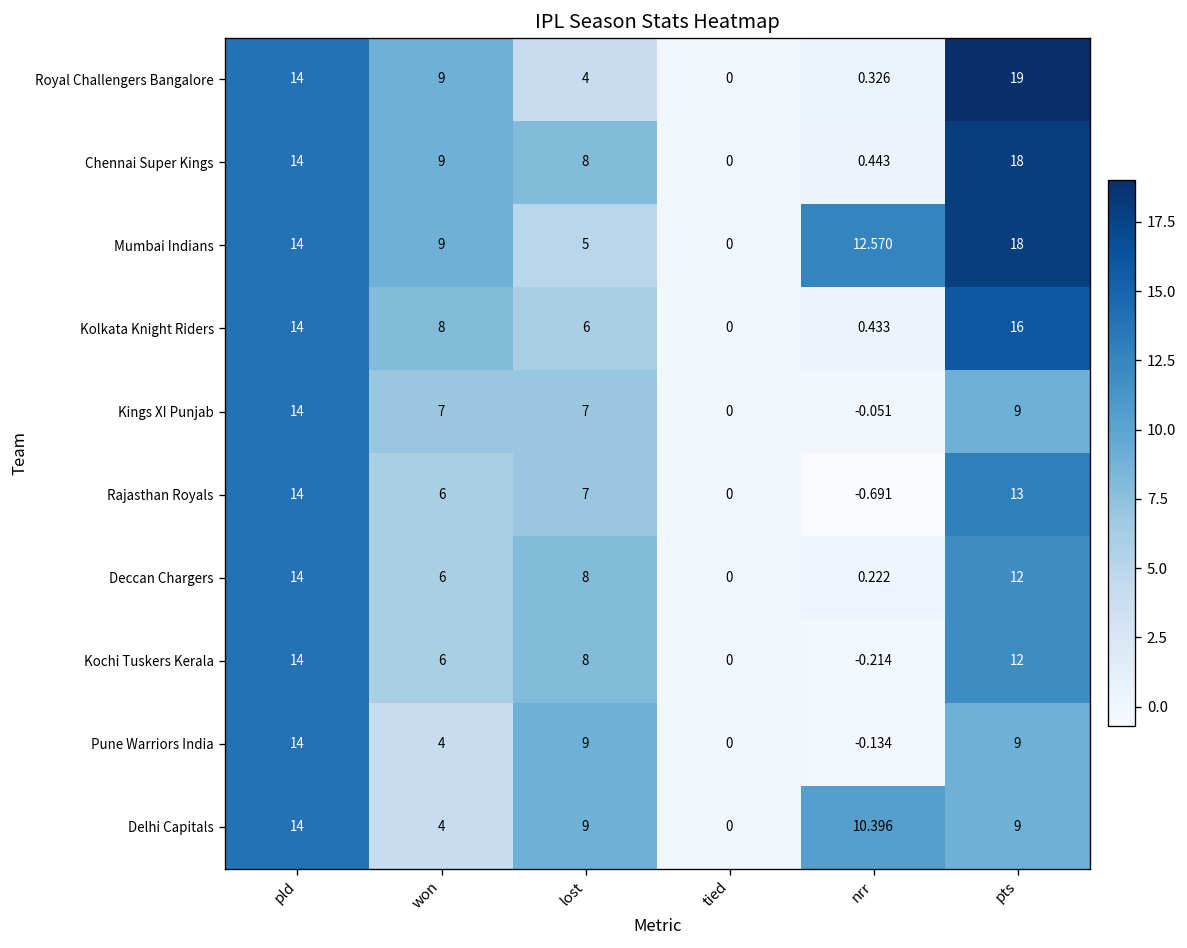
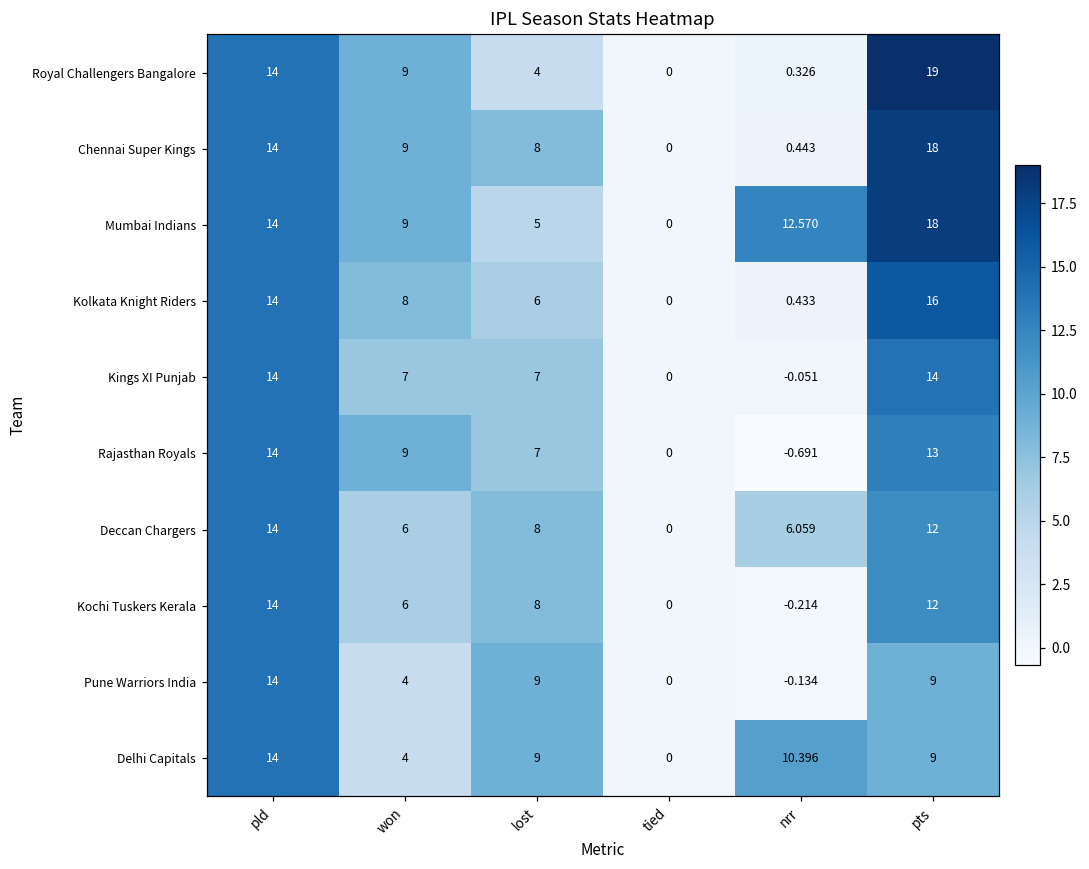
  {
    "Royal Challengers Bangalore": {
      "pld": 14,
      "won": 9,
      "lost": 4,
      "tied": 0,
      "nrr": 0.326,
      "pts": 19
    },
    "Chennai Super Kings": {
      "pld": 14,
      "won": 9,
      "lost": 8,
      "tied": 0,
      "nrr": 0.443,
      "pts": 18
    },
    "Mumbai Indians": {
      "pld": 14,
      "won": 9,
      "lost": 5,
      "tied": 0,
      "nrr": 12.570,
      "pts": 18
    },
    "Kolkata Knight Riders": {
      "pld": 14,
      "won": 8,
      "lost": 6,
      "tied": 0,
      "nrr": 0.433,
      "pts": 16
    },
    "Kings XI Punjab": {
      "pld": 14,
      "won": 7,
      "lost": 7,
      "tied": 0,
      "nrr": -0.051,
-     "pts": 9
+     "pts": 14
    },
    "Rajasthan Royals": {
      "pld": 14,
-     "won": 6,
+     "won": 9,
      "lost": 7,
      "tied": 0,
      "nrr": -0.691,
      "pts": 13
    },
    "Deccan Chargers": {
      "pld": 14,
      "won": 6,
      "lost": 8,
      "tied": 0,
-     "nrr": 0.222,
+     "nrr": 6.059,
      "pts": 12
    },
    "Kochi Tuskers Kerala": {
      "pld": 14,
      "won": 6,
      "lost": 8,
      "tied": 0,
      "nrr": -0.214,
      "pts": 12
    },
    "Pune Warriors India": {
      "pld": 14,
      "won": 4,
      "lost": 9,
      "tied": 0,
      "nrr": -0.134,
      "pts": 9
    },
    "Delhi Capitals": {
      "pld": 14,
      "won": 4,
      "lost": 9,
      "tied": 0,
      "nrr": 10.396,
      "pts": 9
    }
  }
